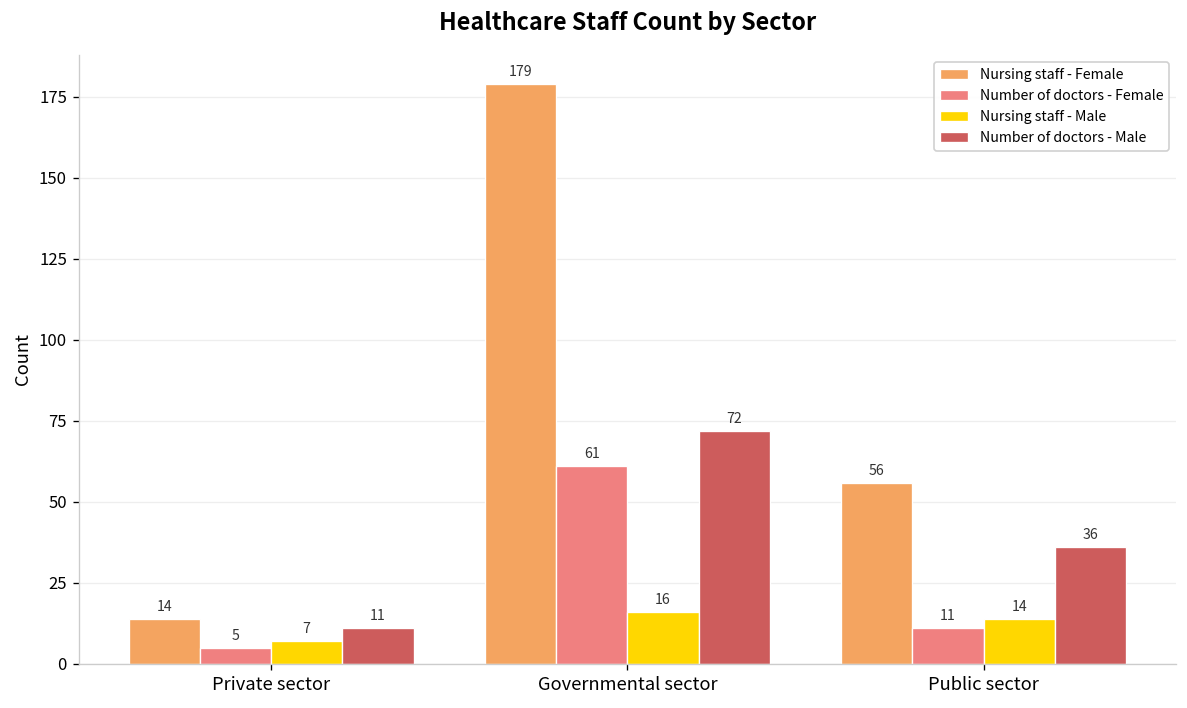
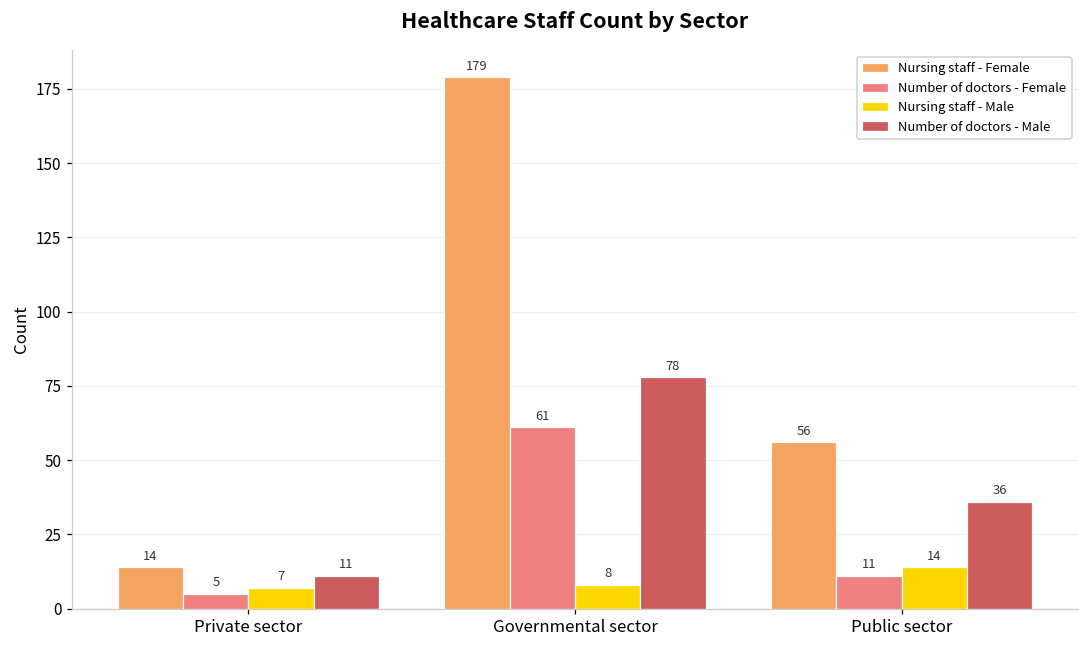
  {
    "Nursing staff - Male": {
      "Private sector": 7,
-     "Governmental sector": 16,
+     "Governmental sector": 8,
      "Public sector": 14
    },
    "Number of doctors - Male": {
      "Private sector": 11,
-     "Governmental sector": 72,
+     "Governmental sector": 78,
      "Public sector": 36
    }
  }
